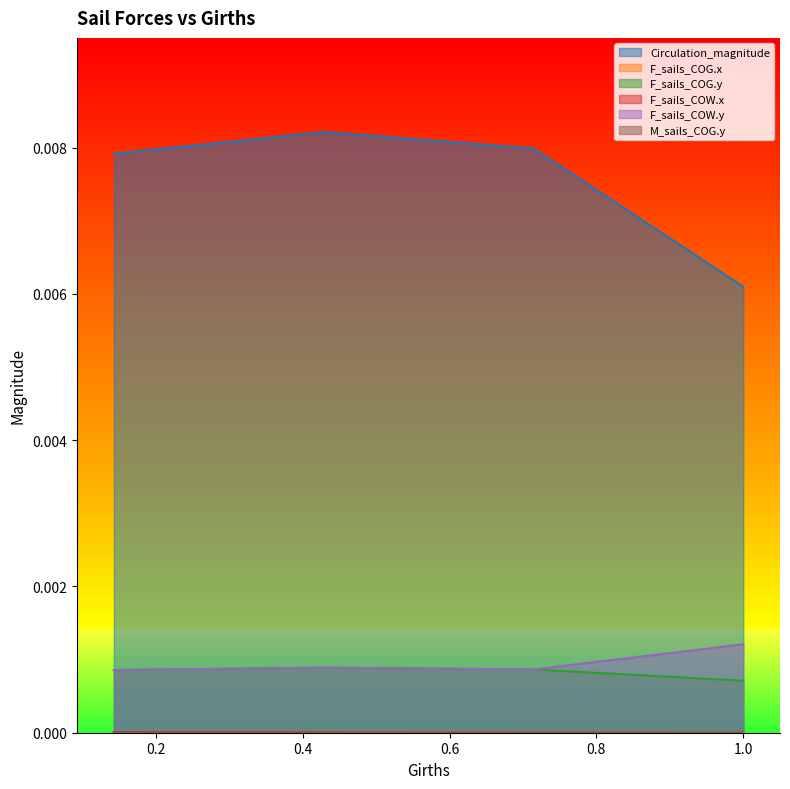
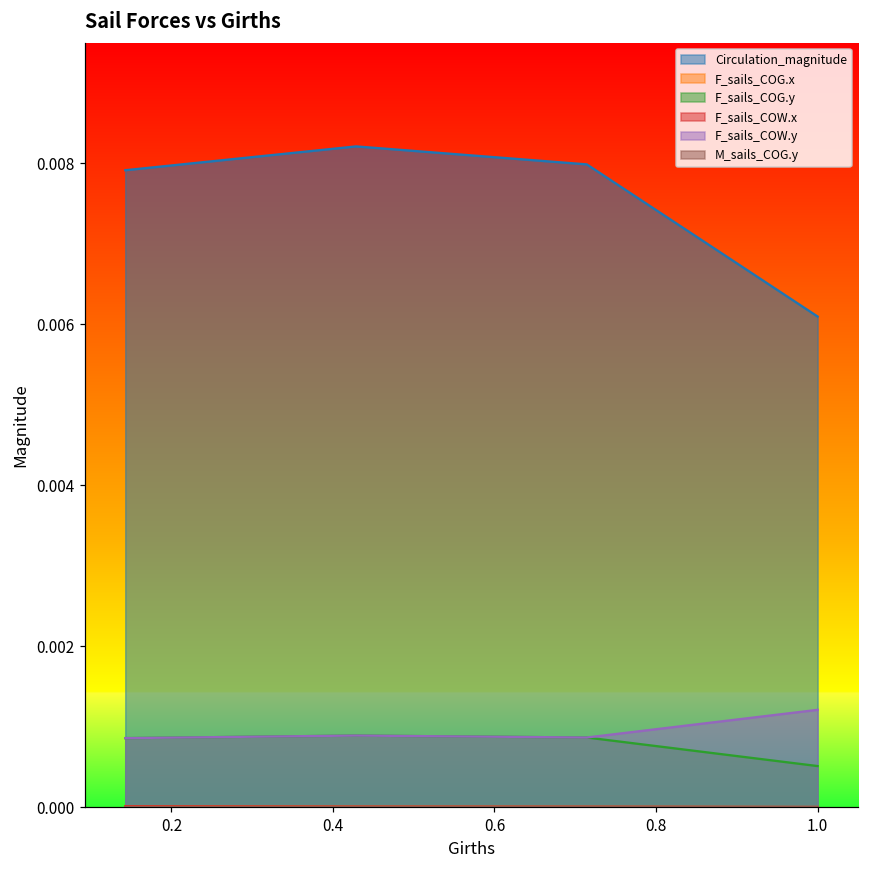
  {
    "Circulation_magnitude": {
      "1.0": 0.0061
    },
    "F_sails_COG.y": {
-     "1.0": 0.0007
+     "1.0": 0.0005
    },
    "F_sails_COW.y": {
      "1.0": 0.0012
    }
  }
